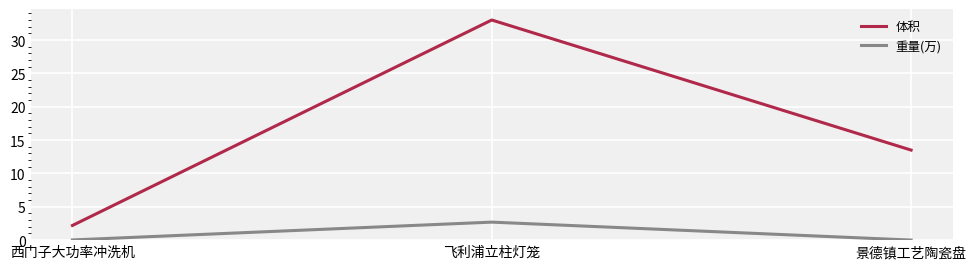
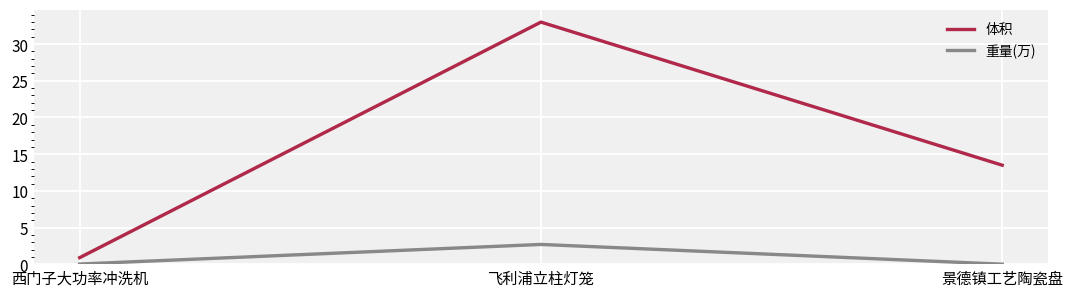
  {
    "体积": {
-     "西门子大功率冲洗机": 2,
+     "西门子大功率冲洗机": 1,
      "飞利浦立柱灯笼": 33,
      "景德镇工艺陶瓷盘": 14
    },
    "重量(万)": {
      "西门子大功率冲洗机": 0,
      "飞利浦立柱灯笼": 3,
      "景德镇工艺陶瓷盘": 0
    }
  }
